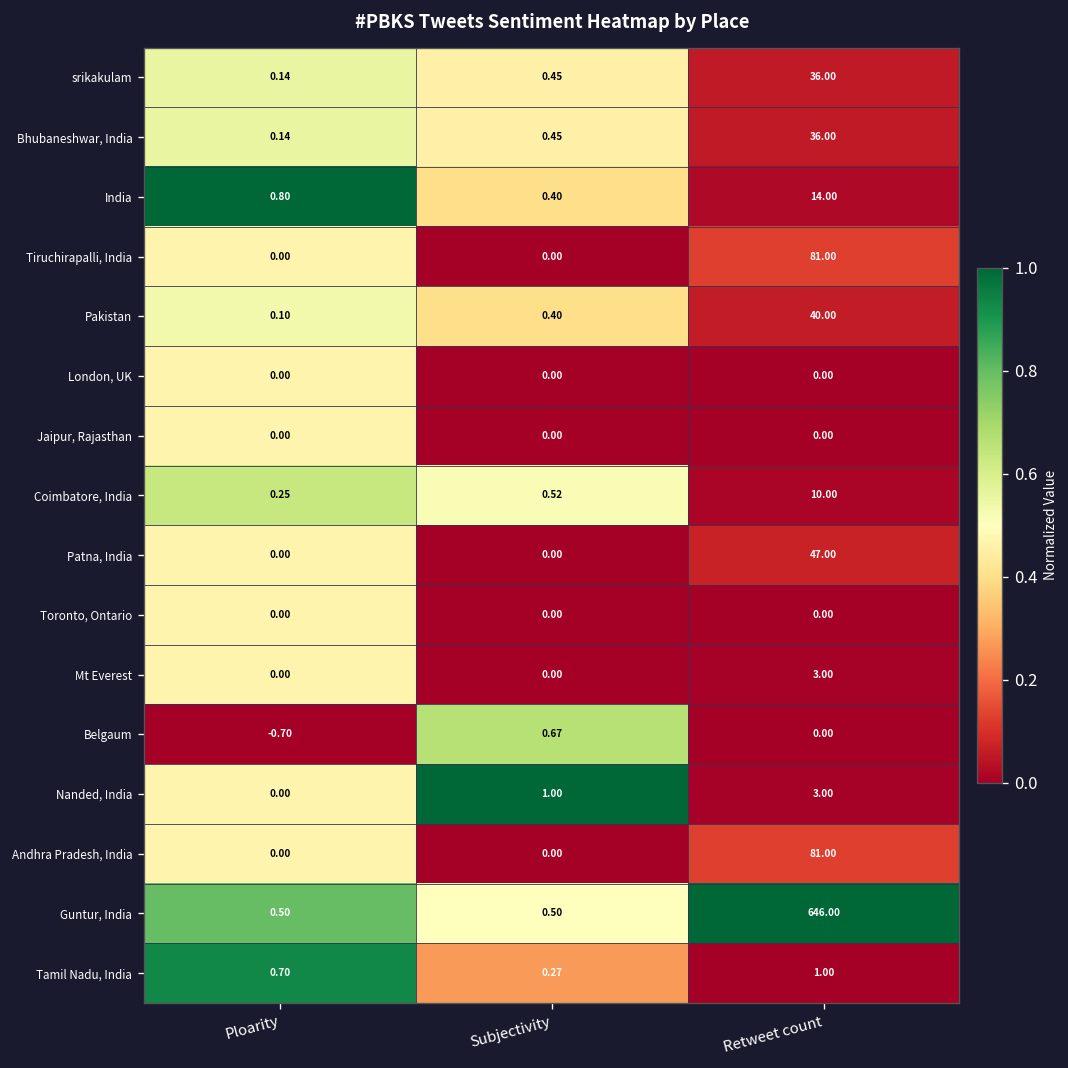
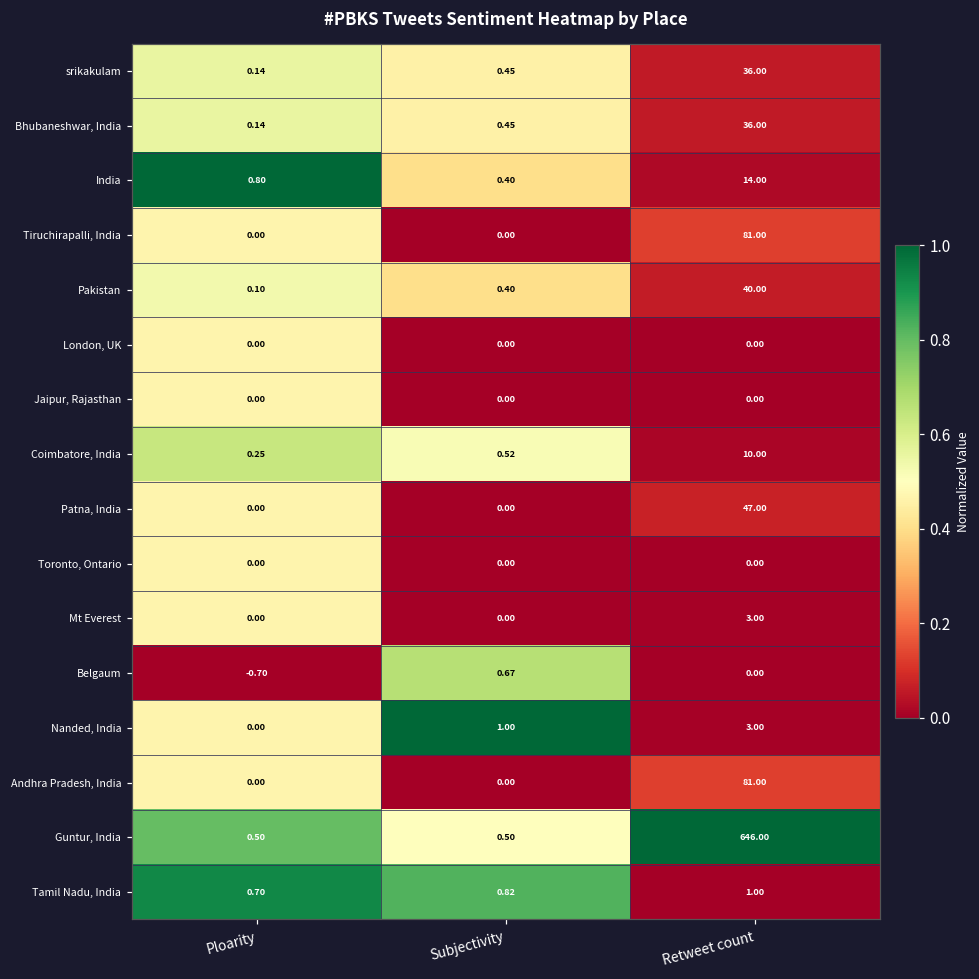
  {
    "srikakulam": {
      "Ploarity": 0.14,
      "Subjectivity": 0.45,
      "Retweet count": 36.00
    },
    "Bhubaneshwar, India": {
      "Ploarity": 0.14,
      "Subjectivity": 0.45,
      "Retweet count": 36.00
    },
    "India": {
      "Ploarity": 0.80,
      "Subjectivity": 0.40,
      "Retweet count": 14.00
    },
    "Tiruchirapalli, India": {
      "Ploarity": 0.00,
      "Subjectivity": 0.00,
      "Retweet count": 81.00
    },
    "Pakistan": {
      "Ploarity": 0.10,
      "Subjectivity": 0.40,
      "Retweet count": 40.00
    },
    "London, UK": {
      "Ploarity": 0.00,
      "Subjectivity": 0.00,
      "Retweet count": 0.00
    },
    "Jaipur, Rajasthan": {
      "Ploarity": 0.00,
      "Subjectivity": 0.00,
      "Retweet count": 0.00
    },
    "Coimbatore, India": {
      "Ploarity": 0.25,
      "Subjectivity": 0.52,
      "Retweet count": 10.00
    },
    "Patna, India": {
      "Ploarity": 0.00,
      "Subjectivity": 0.00,
      "Retweet count": 47.00
    },
    "Toronto, Ontario": {
      "Ploarity": 0.00,
      "Subjectivity": 0.00,
      "Retweet count": 0.00
    },
    "Mt Everest": {
      "Ploarity": 0.00,
      "Subjectivity": 0.00,
      "Retweet count": 3.00
    },
    "Belgaum": {
      "Ploarity": -0.70,
      "Subjectivity": 0.67,
      "Retweet count": 0.00
    },
    "Nanded, India": {
      "Ploarity": 0.00,
      "Subjectivity": 1.00,
      "Retweet count": 3.00
    },
    "Andhra Pradesh, India": {
      "Ploarity": 0.00,
      "Subjectivity": 0.00,
      "Retweet count": 81.00
    },
    "Guntur, India": {
      "Ploarity": 0.50,
      "Subjectivity": 0.50,
      "Retweet count": 646.00
    },
    "Tamil Nadu, India": {
      "Ploarity": 0.70,
-     "Subjectivity": 0.27,
+     "Subjectivity": 0.82,
      "Retweet count": 1.00
    }
  }
